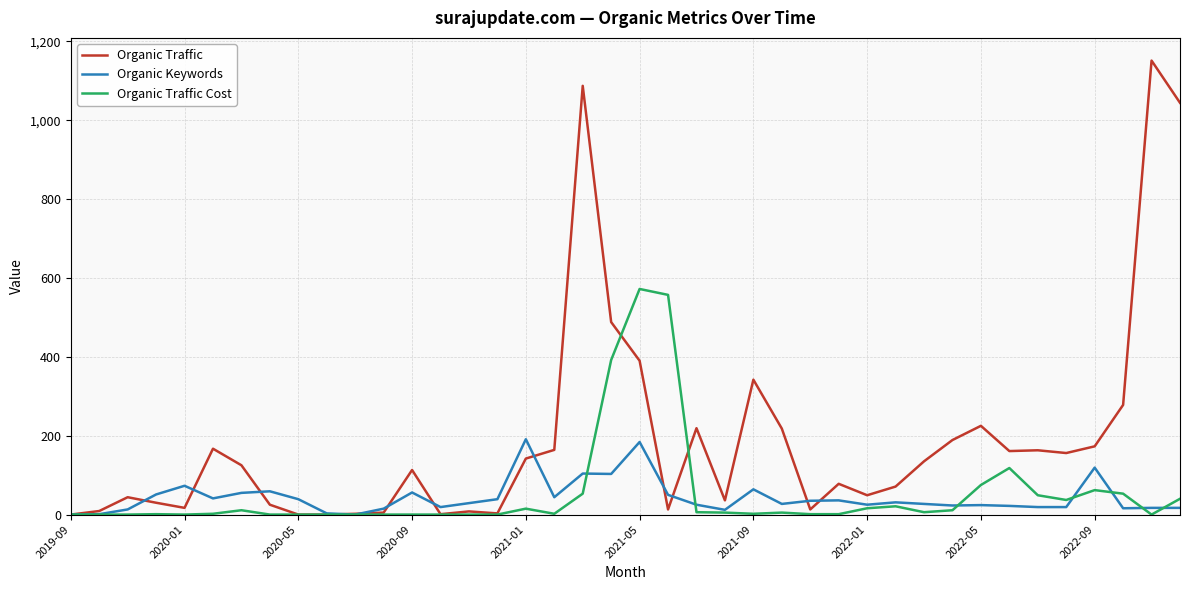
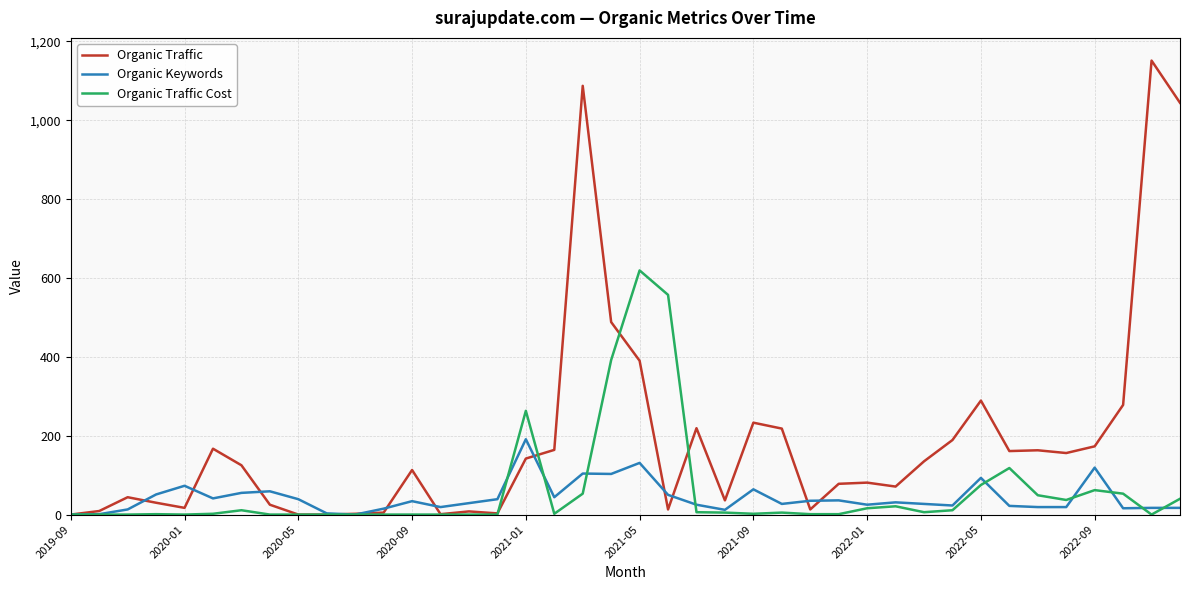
  {
    "Organic Traffic": {
      "2020-01": 20,
      "2020-09": 110,
      "2021-01": 140,
      "2021-05": 390,
-     "2021-09": 340,
-     "2022-01": 50,
-     "2022-05": 230,
+     "2021-09": 230,
+     "2022-01": 80,
+     "2022-05": 290,
      "2022-09": 170
    },
    "Organic Keywords": {
      "2020-01": 70,
      "2020-05": 40,
-     "2020-09": 60,
+     "2020-09": 30,
      "2021-01": 190,
-     "2021-05": 180,
+     "2021-05": 130,
      "2021-09": 60,
      "2022-01": 30,
-     "2022-05": 20,
+     "2022-05": 90,
      "2022-09": 120
    },
    "Organic Traffic Cost": {
      "2020-01": 0,
      "2020-09": 0,
-     "2021-01": 20,
-     "2021-05": 570,
+     "2021-01": 260,
+     "2021-05": 620,
      "2021-09": 0,
      "2022-01": 20,
      "2022-05": 80,
      "2022-09": 60
    }
  }
